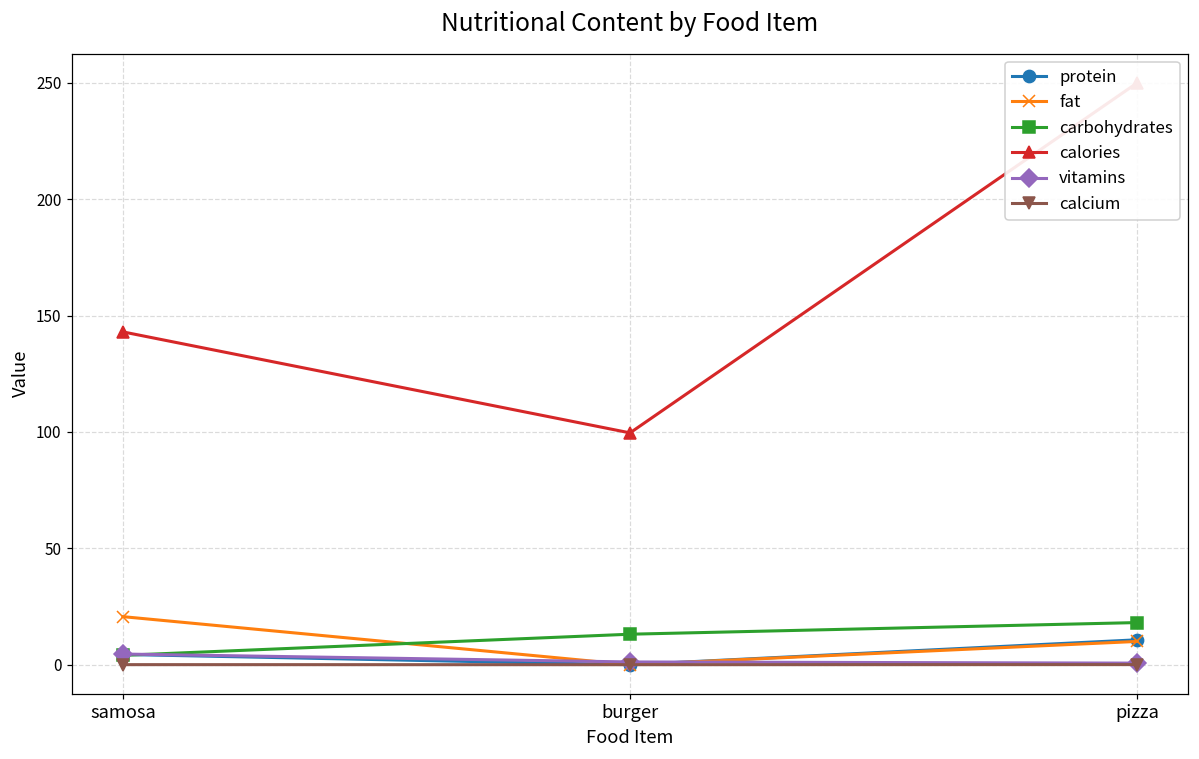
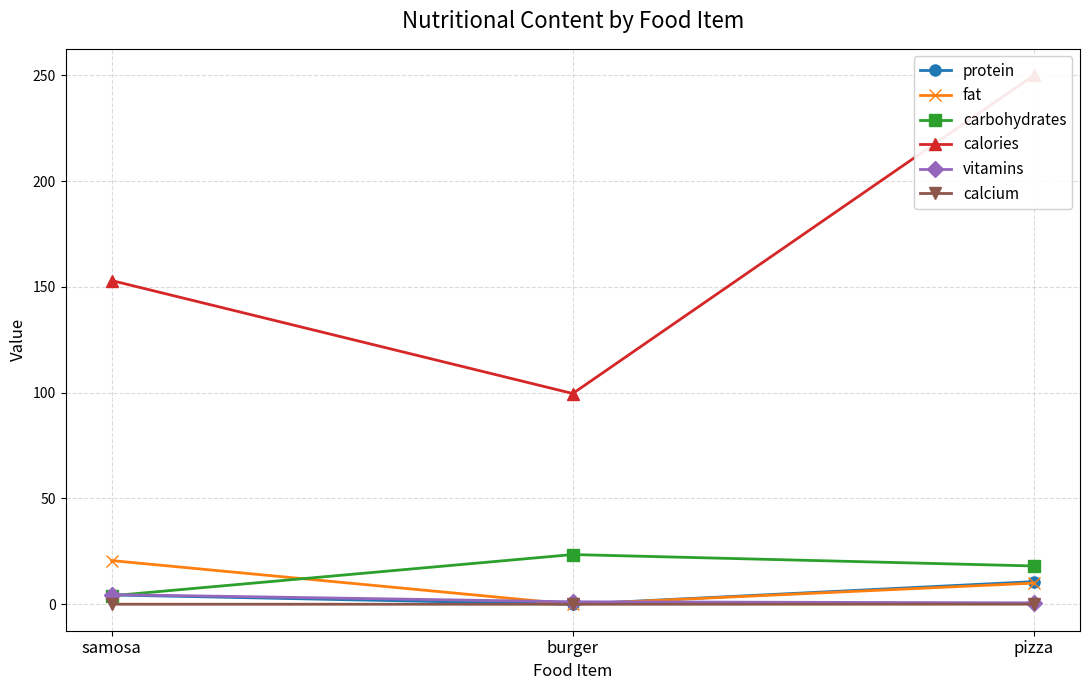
  {
    "fat": {
      "samosa": 21
    },
    "carbohydrates": {
-     "burger": 13,
+     "burger": 24,
      "pizza": 18
    },
    "calories": {
-     "samosa": 143,
+     "samosa": 153,
      "burger": 100
    },
    "calcium": {
      "samosa": 0
    }
  }
